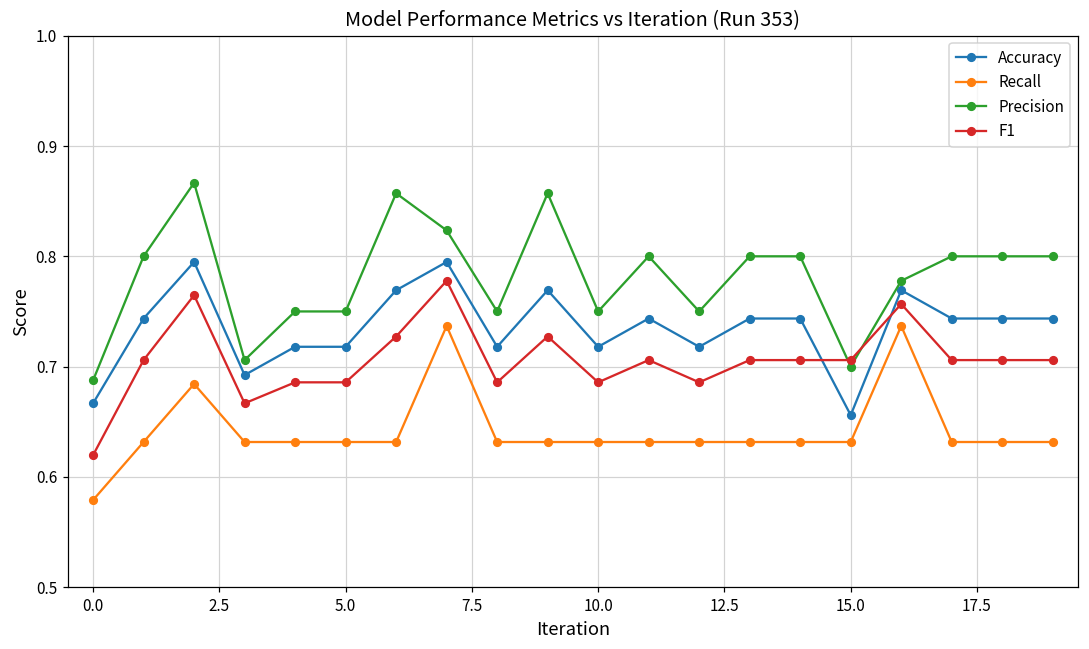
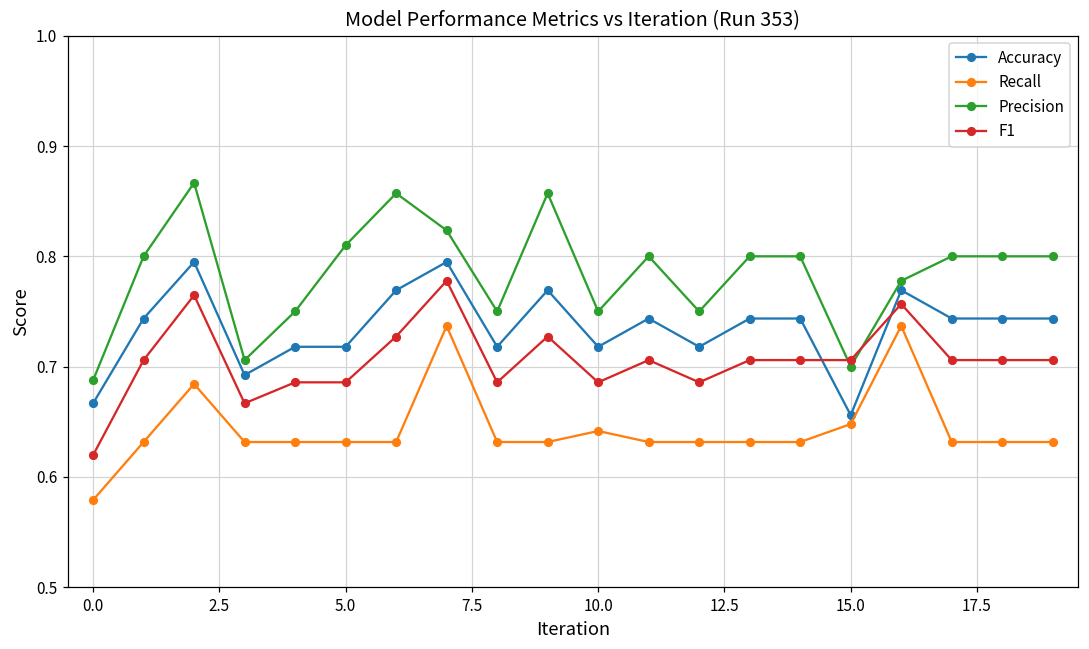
  {
    "Accuracy": {
      "0.0": 0.667,
      "5.0": 0.718,
      "10.0": 0.718,
      "15.0": 0.656
    },
    "Recall": {
      "0.0": 0.579,
      "5.0": 0.632,
-     "10.0": 0.632,
-     "15.0": 0.632
+     "10.0": 0.642,
+     "15.0": 0.648
    },
    "Precision": {
      "0.0": 0.688,
-     "5.0": 0.75,
+     "5.0": 0.81,
      "10.0": 0.75,
      "15.0": 0.70
    },
    "F1": {
      "0.0": 0.620,
      "5.0": 0.686,
      "10.0": 0.686,
      "15.0": 0.706
    }
  }
